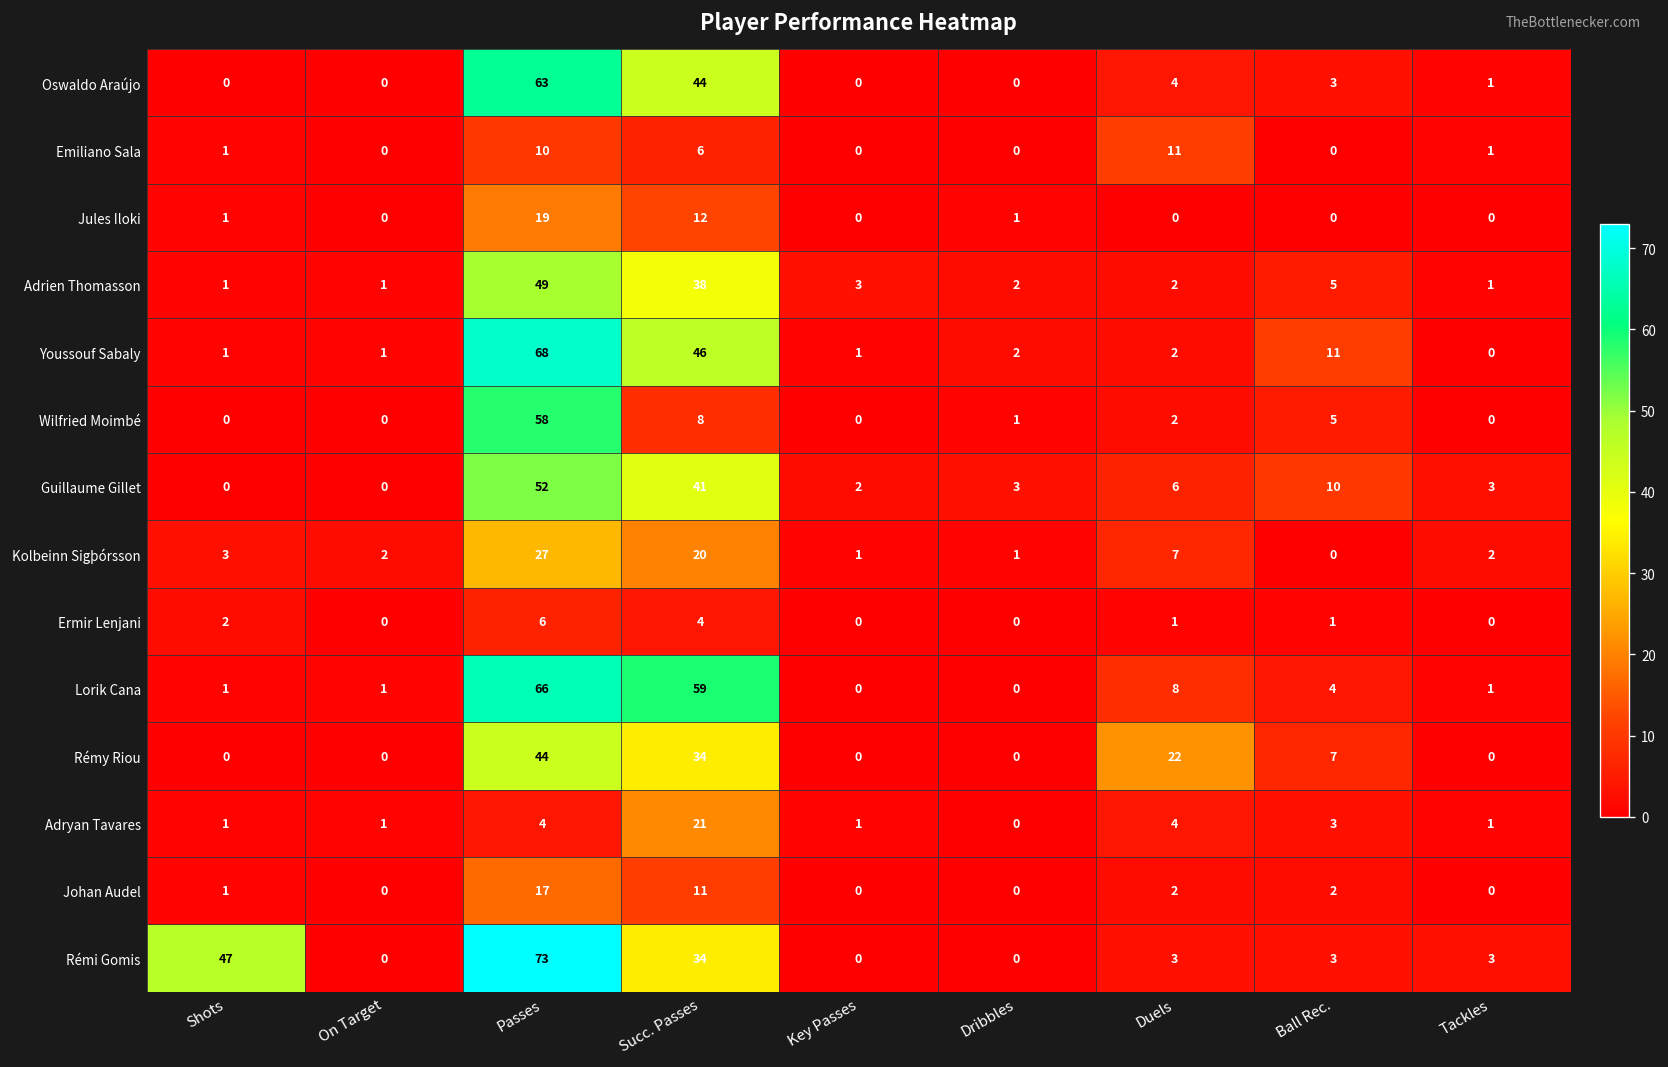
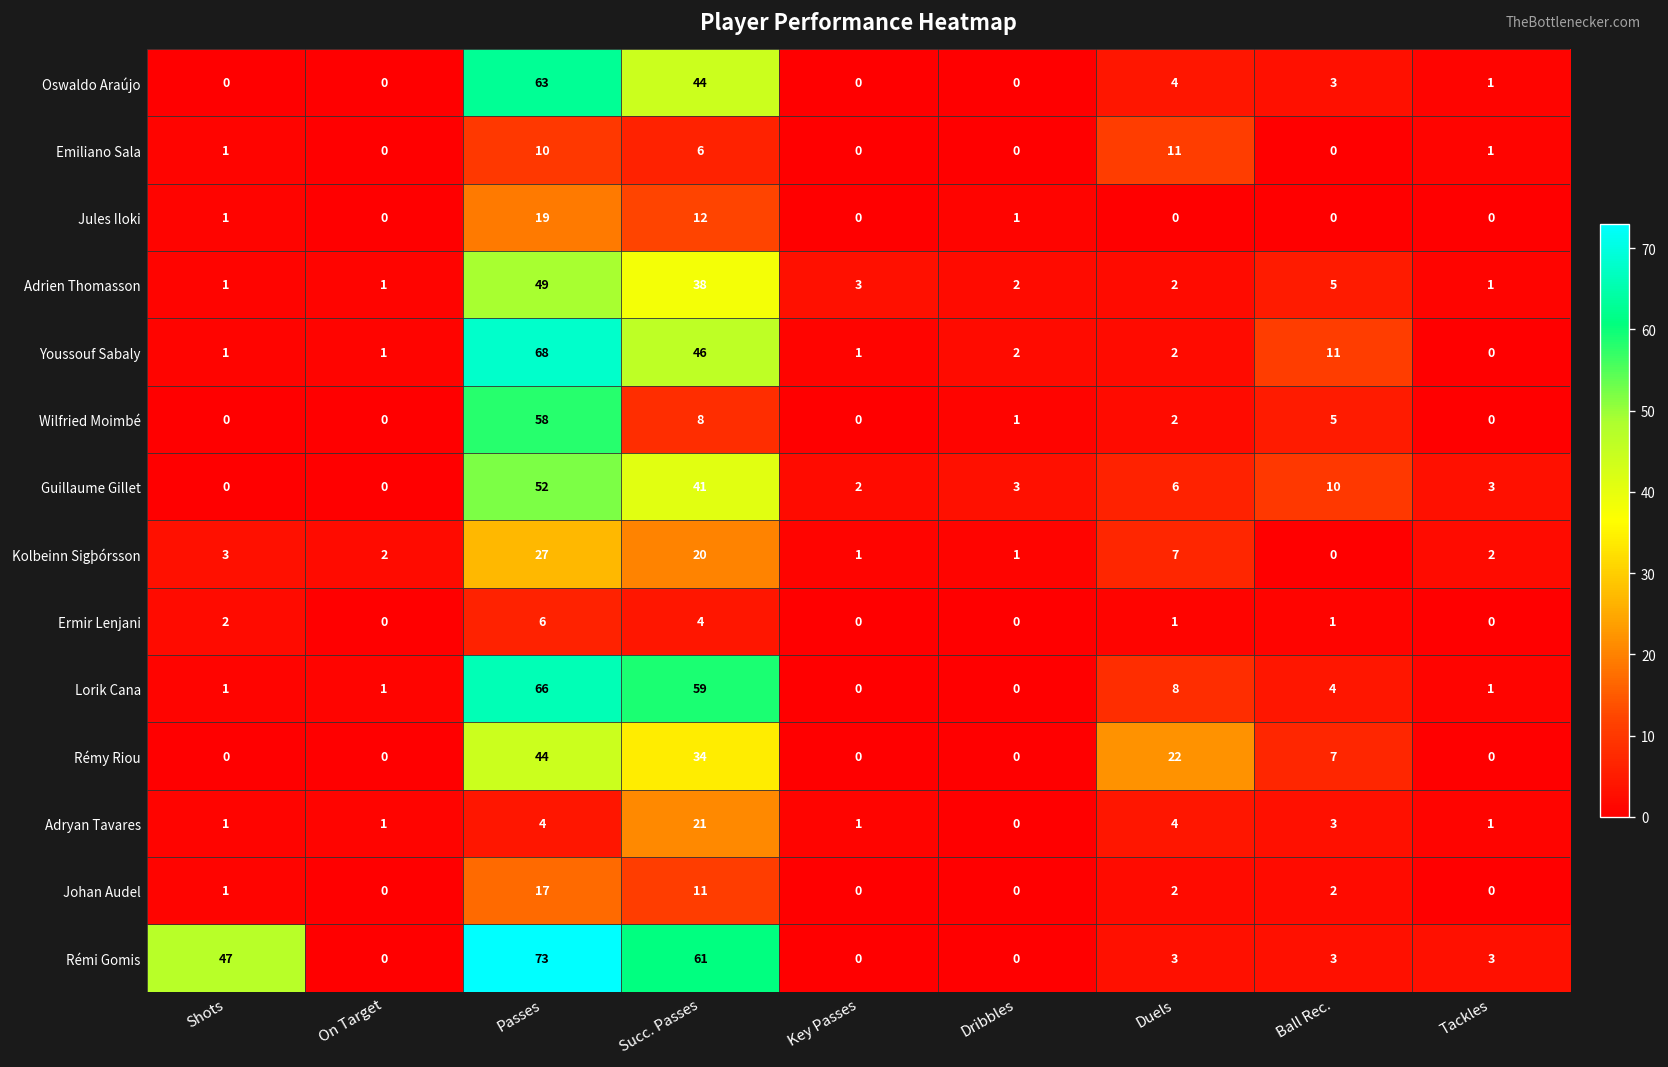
  {
    "Oswaldo Araújo": {
      "Shots": 0,
      "On Target": 0,
      "Passes": 63,
      "Succ. Passes": 44,
      "Key Passes": 0,
      "Dribbles": 0,
      "Duels": 4,
      "Ball Rec.": 3,
      "Tackles": 1
    },
    "Emiliano Sala": {
      "Shots": 1,
      "On Target": 0,
      "Passes": 10,
      "Succ. Passes": 6,
      "Key Passes": 0,
      "Dribbles": 0,
      "Duels": 11,
      "Ball Rec.": 0,
      "Tackles": 1
    },
    "Jules Iloki": {
      "Shots": 1,
      "On Target": 0,
      "Passes": 19,
      "Succ. Passes": 12,
      "Key Passes": 0,
      "Dribbles": 1,
      "Duels": 0,
      "Ball Rec.": 0,
      "Tackles": 0
    },
    "Adrien Thomasson": {
      "Shots": 1,
      "On Target": 1,
      "Passes": 49,
      "Succ. Passes": 38,
      "Key Passes": 3,
      "Dribbles": 2,
      "Duels": 2,
      "Ball Rec.": 5,
      "Tackles": 1
    },
    "Youssouf Sabaly": {
      "Shots": 1,
      "On Target": 1,
      "Passes": 68,
      "Succ. Passes": 46,
      "Key Passes": 1,
      "Dribbles": 2,
      "Duels": 2,
      "Ball Rec.": 11,
      "Tackles": 0
    },
    "Wilfried Moimbé": {
      "Shots": 0,
      "On Target": 0,
      "Passes": 58,
      "Succ. Passes": 8,
      "Key Passes": 0,
      "Dribbles": 1,
      "Duels": 2,
      "Ball Rec.": 5,
      "Tackles": 0
    },
    "Guillaume Gillet": {
      "Shots": 0,
      "On Target": 0,
      "Passes": 52,
      "Succ. Passes": 41,
      "Key Passes": 2,
      "Dribbles": 3,
      "Duels": 6,
      "Ball Rec.": 10,
      "Tackles": 3
    },
    "Kolbeinn Sigþórsson": {
      "Shots": 3,
      "On Target": 2,
      "Passes": 27,
      "Succ. Passes": 20,
      "Key Passes": 1,
      "Dribbles": 1,
      "Duels": 7,
      "Ball Rec.": 0,
      "Tackles": 2
    },
    "Ermir Lenjani": {
      "Shots": 2,
      "On Target": 0,
      "Passes": 6,
      "Succ. Passes": 4,
      "Key Passes": 0,
      "Dribbles": 0,
      "Duels": 1,
      "Ball Rec.": 1,
      "Tackles": 0
    },
    "Lorik Cana": {
      "Shots": 1,
      "On Target": 1,
      "Passes": 66,
      "Succ. Passes": 59,
      "Key Passes": 0,
      "Dribbles": 0,
      "Duels": 8,
      "Ball Rec.": 4,
      "Tackles": 1
    },
    "Rémy Riou": {
      "Shots": 0,
      "On Target": 0,
      "Passes": 44,
      "Succ. Passes": 34,
      "Key Passes": 0,
      "Dribbles": 0,
      "Duels": 22,
      "Ball Rec.": 7,
      "Tackles": 0
    },
    "Adryan Tavares": {
      "Shots": 1,
      "On Target": 1,
      "Passes": 4,
      "Succ. Passes": 21,
      "Key Passes": 1,
      "Dribbles": 0,
      "Duels": 4,
      "Ball Rec.": 3,
      "Tackles": 1
    },
    "Johan Audel": {
      "Shots": 1,
      "On Target": 0,
      "Passes": 17,
      "Succ. Passes": 11,
      "Key Passes": 0,
      "Dribbles": 0,
      "Duels": 2,
      "Ball Rec.": 2,
      "Tackles": 0
    },
    "Rémi Gomis": {
      "Shots": 47,
      "On Target": 0,
      "Passes": 73,
-     "Succ. Passes": 34,
+     "Succ. Passes": 61,
      "Key Passes": 0,
      "Dribbles": 0,
      "Duels": 3,
      "Ball Rec.": 3,
      "Tackles": 3
    }
  }
